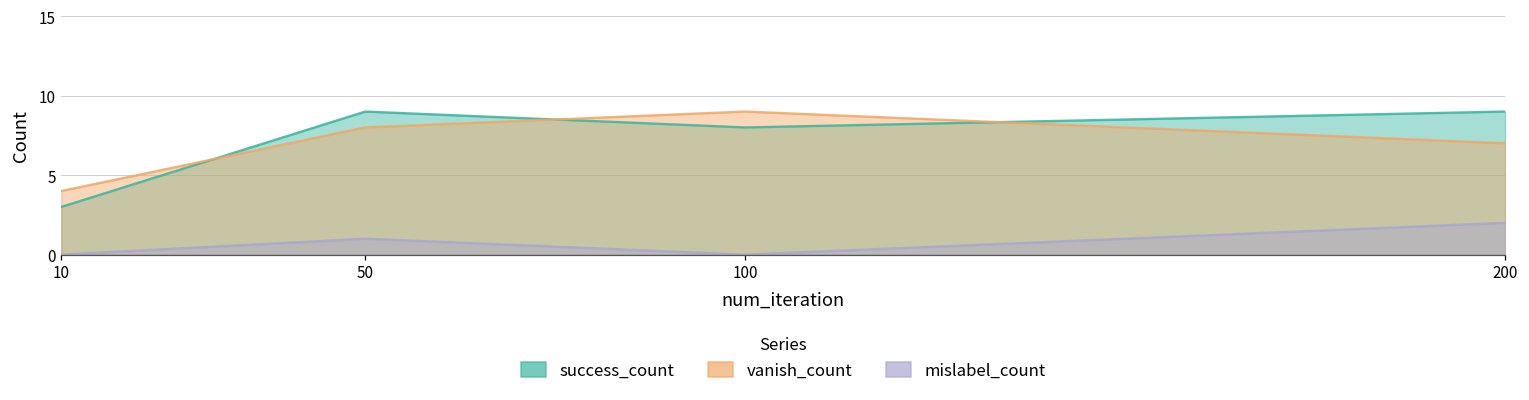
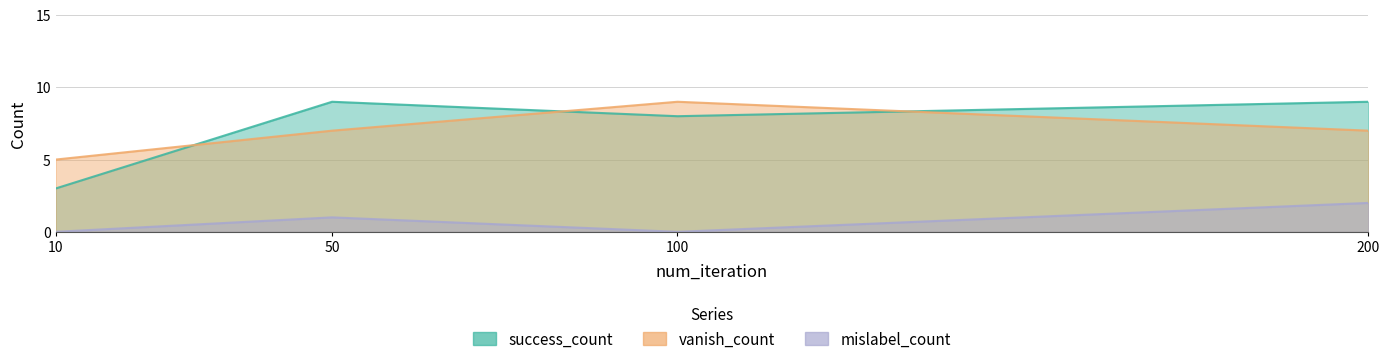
  {
    "success_count": {
      "10": 3,
      "50": 9,
      "100": 8,
      "200": 9
    },
    "vanish_count": {
-     "10": 4,
-     "50": 8,
+     "10": 5,
+     "50": 7,
      "100": 9,
      "200": 7
    },
    "mislabel_count": {
      "10": 0,
      "50": 1,
      "100": 0,
      "200": 2
    }
  }
